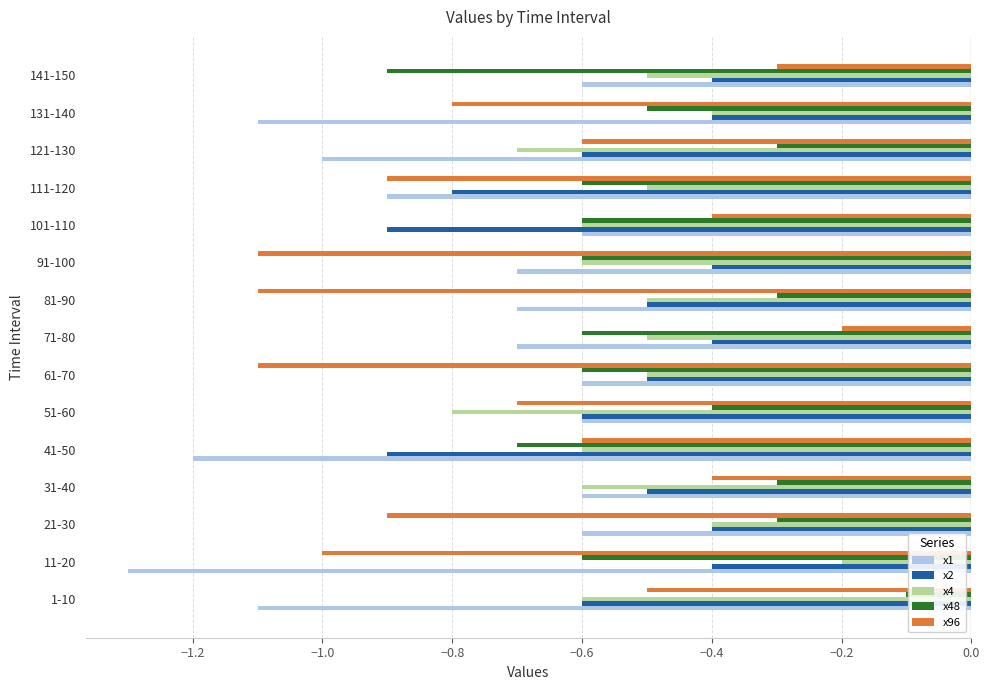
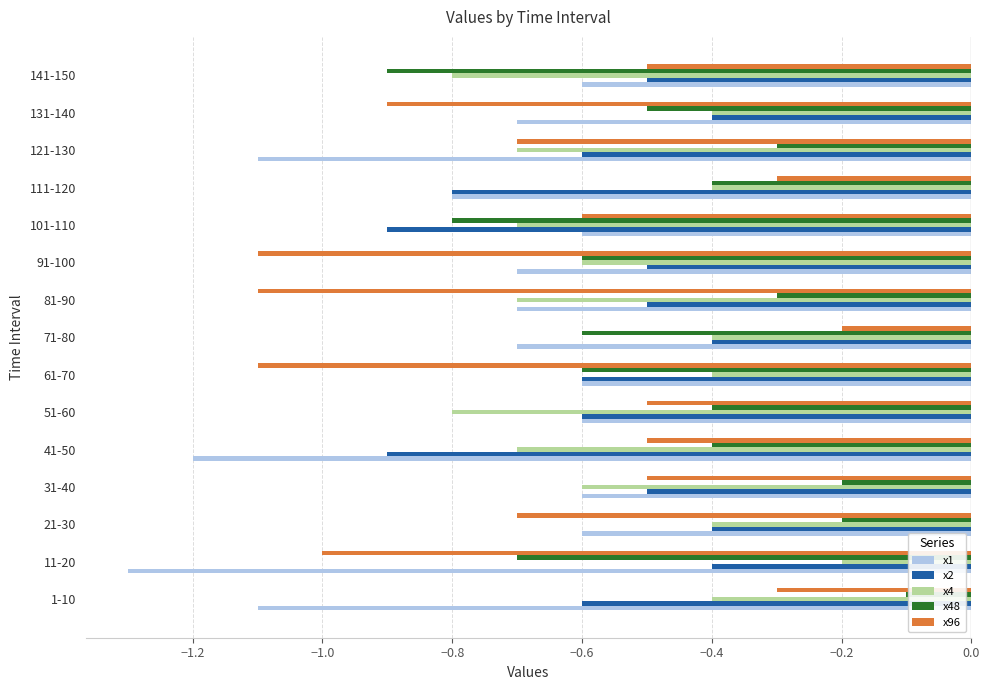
  {
    "x1": {
      "141-150": -0.60,
-     "131-140": -1.10,
-     "121-130": -1.00,
-     "111-120": -0.90,
+     "131-140": -0.70,
+     "121-130": -1.10,
+     "111-120": -0.80,
      "101-110": -0.60,
      "91-100": -0.70,
      "81-90": -0.70,
      "71-80": -0.70,
      "61-70": -0.60,
      "51-60": -0.60,
      "41-50": -1.20,
      "31-40": -0.60,
      "21-30": -0.60,
      "11-20": -1.30,
      "1-10": -1.10
    },
    "x2": {
-     "141-150": -0.40,
+     "141-150": -0.50,
      "131-140": -0.40,
      "121-130": -0.60,
      "111-120": -0.80,
      "101-110": -0.90,
-     "91-100": -0.40,
+     "91-100": -0.50,
      "81-90": -0.50,
      "71-80": -0.40,
-     "61-70": -0.50,
+     "61-70": -0.60,
      "51-60": -0.60,
      "41-50": -0.90,
      "31-40": -0.50,
      "21-30": -0.40,
      "11-20": -0.40,
      "1-10": -0.60
    },
    "x4": {
-     "141-150": -0.50,
+     "141-150": -0.80,
      "131-140": -0.40,
      "121-130": -0.70,
-     "111-120": -0.50,
-     "101-110": -0.60,
+     "111-120": -0.40,
+     "101-110": -0.70,
      "91-100": -0.60,
-     "81-90": -0.50,
-     "71-80": -0.50,
-     "61-70": -0.50,
+     "81-90": -0.70,
+     "71-80": -0.40,
+     "61-70": -0.40,
      "51-60": -0.80,
-     "41-50": -0.60,
+     "41-50": -0.70,
      "31-40": -0.60,
      "21-30": -0.40,
      "11-20": -0.20,
-     "1-10": -0.60
+     "1-10": -0.40
    },
    "x48": {
      "141-150": -0.90,
      "131-140": -0.50,
      "121-130": -0.30,
-     "111-120": -0.60,
-     "101-110": -0.60,
+     "111-120": -0.40,
+     "101-110": -0.80,
      "91-100": -0.60,
      "81-90": -0.30,
      "71-80": -0.60,
      "61-70": -0.60,
      "51-60": -0.40,
-     "41-50": -0.70,
-     "31-40": -0.30,
-     "21-30": -0.30,
-     "11-20": -0.60,
+     "41-50": -0.40,
+     "31-40": -0.20,
+     "21-30": -0.20,
+     "11-20": -0.70,
      "1-10": -0.10
    },
    "x96": {
-     "141-150": -0.30,
-     "131-140": -0.80,
-     "121-130": -0.60,
-     "111-120": -0.90,
-     "101-110": -0.40,
+     "141-150": -0.50,
+     "131-140": -0.90,
+     "121-130": -0.70,
+     "111-120": -0.30,
+     "101-110": -0.60,
      "91-100": -1.10,
      "81-90": -1.10,
      "71-80": -0.20,
      "61-70": -1.10,
-     "51-60": -0.70,
-     "41-50": -0.60,
-     "31-40": -0.40,
-     "21-30": -0.90,
+     "51-60": -0.50,
+     "41-50": -0.50,
+     "31-40": -0.50,
+     "21-30": -0.70,
      "11-20": -1.00,
-     "1-10": -0.50
+     "1-10": -0.30
    }
  }
